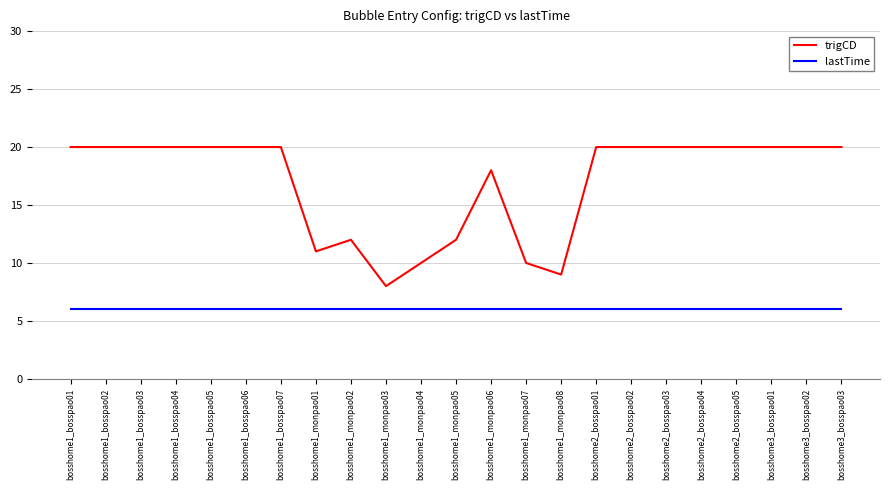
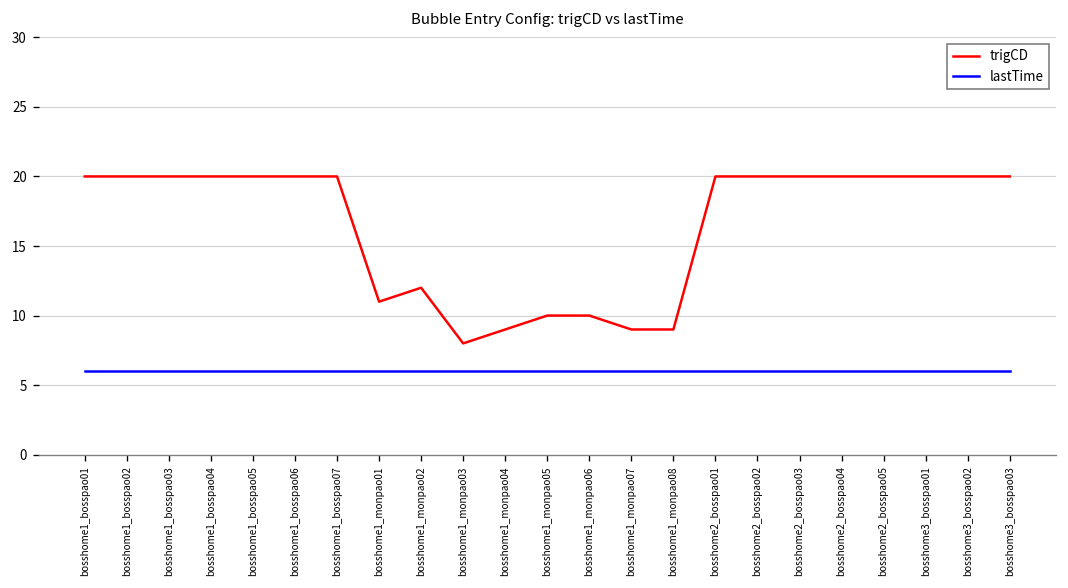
  {
    "trigCD": {
      "bosshome1_bosspao01": 20,
      "bosshome1_bosspao02": 20,
      "bosshome1_bosspao03": 20,
      "bosshome1_bosspao04": 20,
      "bosshome1_bosspao05": 20,
      "bosshome1_bosspao06": 20,
      "bosshome1_bosspao07": 20,
      "bosshome1_monpao01": 11,
      "bosshome1_monpao02": 12,
      "bosshome1_monpao03": 8,
-     "bosshome1_monpao04": 10,
-     "bosshome1_monpao05": 12,
-     "bosshome1_monpao06": 18,
-     "bosshome1_monpao07": 10,
+     "bosshome1_monpao04": 9,
+     "bosshome1_monpao05": 10,
+     "bosshome1_monpao06": 10,
+     "bosshome1_monpao07": 9,
      "bosshome1_monpao08": 9,
      "bosshome2_bosspao01": 20,
      "bosshome2_bosspao02": 20,
      "bosshome2_bosspao03": 20,
      "bosshome2_bosspao04": 20,
      "bosshome2_bosspao05": 20,
      "bosshome3_bosspao01": 20,
      "bosshome3_bosspao02": 20,
      "bosshome3_bosspao03": 20
    },
    "lastTime": {
      "bosshome1_bosspao01": 6,
      "bosshome1_bosspao02": 6,
      "bosshome1_bosspao03": 6,
      "bosshome1_bosspao04": 6,
      "bosshome1_bosspao05": 6,
      "bosshome1_bosspao06": 6,
      "bosshome1_bosspao07": 6,
      "bosshome1_monpao01": 6,
      "bosshome1_monpao02": 6,
      "bosshome1_monpao03": 6,
      "bosshome1_monpao04": 6,
      "bosshome1_monpao05": 6,
      "bosshome1_monpao06": 6,
      "bosshome1_monpao07": 6,
      "bosshome1_monpao08": 6,
      "bosshome2_bosspao01": 6,
      "bosshome2_bosspao02": 6,
      "bosshome2_bosspao03": 6,
      "bosshome2_bosspao04": 6,
      "bosshome2_bosspao05": 6,
      "bosshome3_bosspao01": 6,
      "bosshome3_bosspao02": 6,
      "bosshome3_bosspao03": 6
    }
  }
